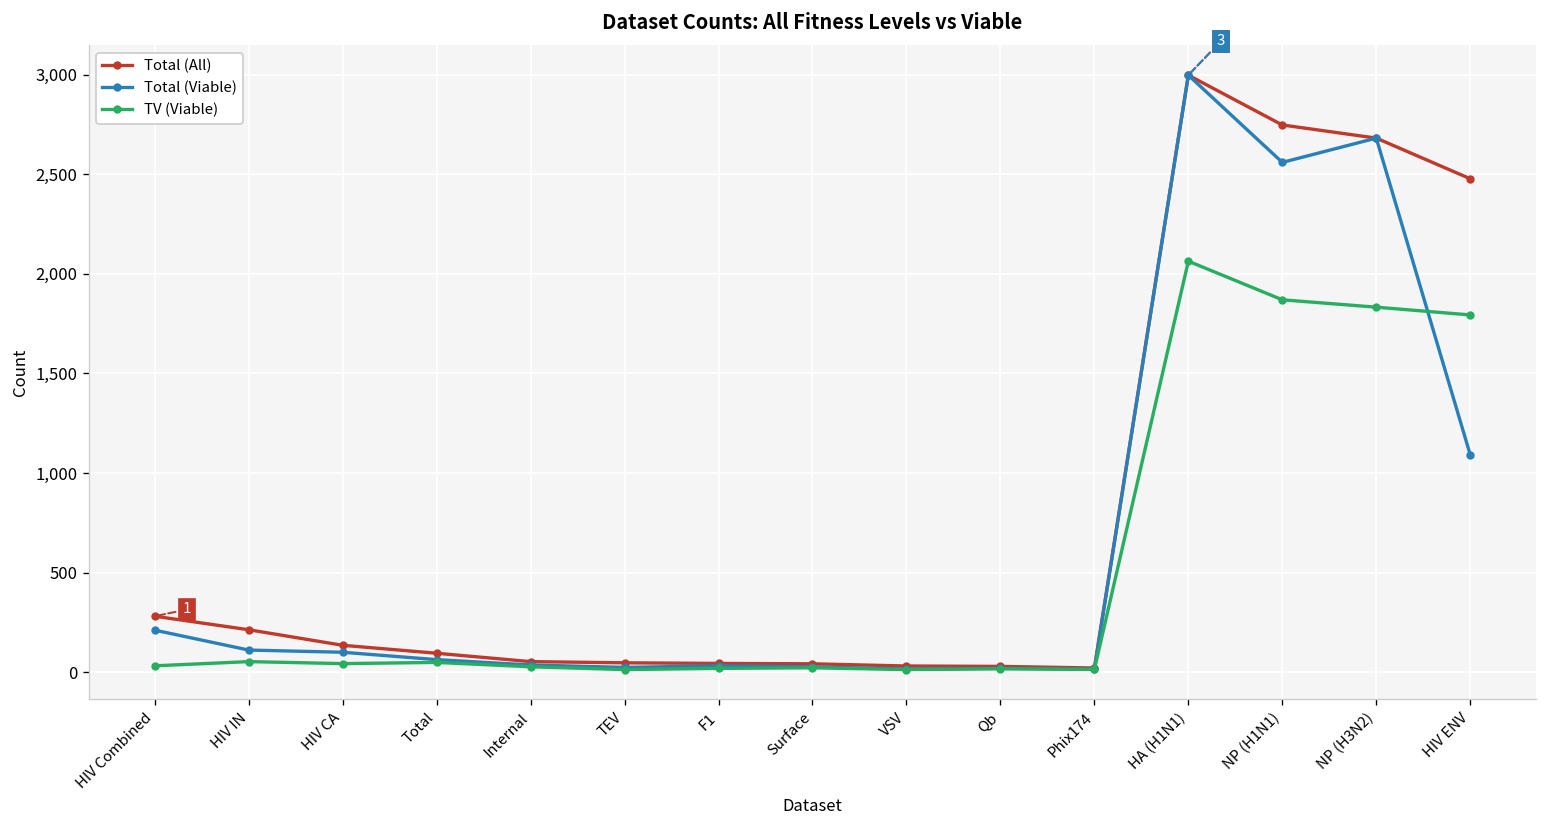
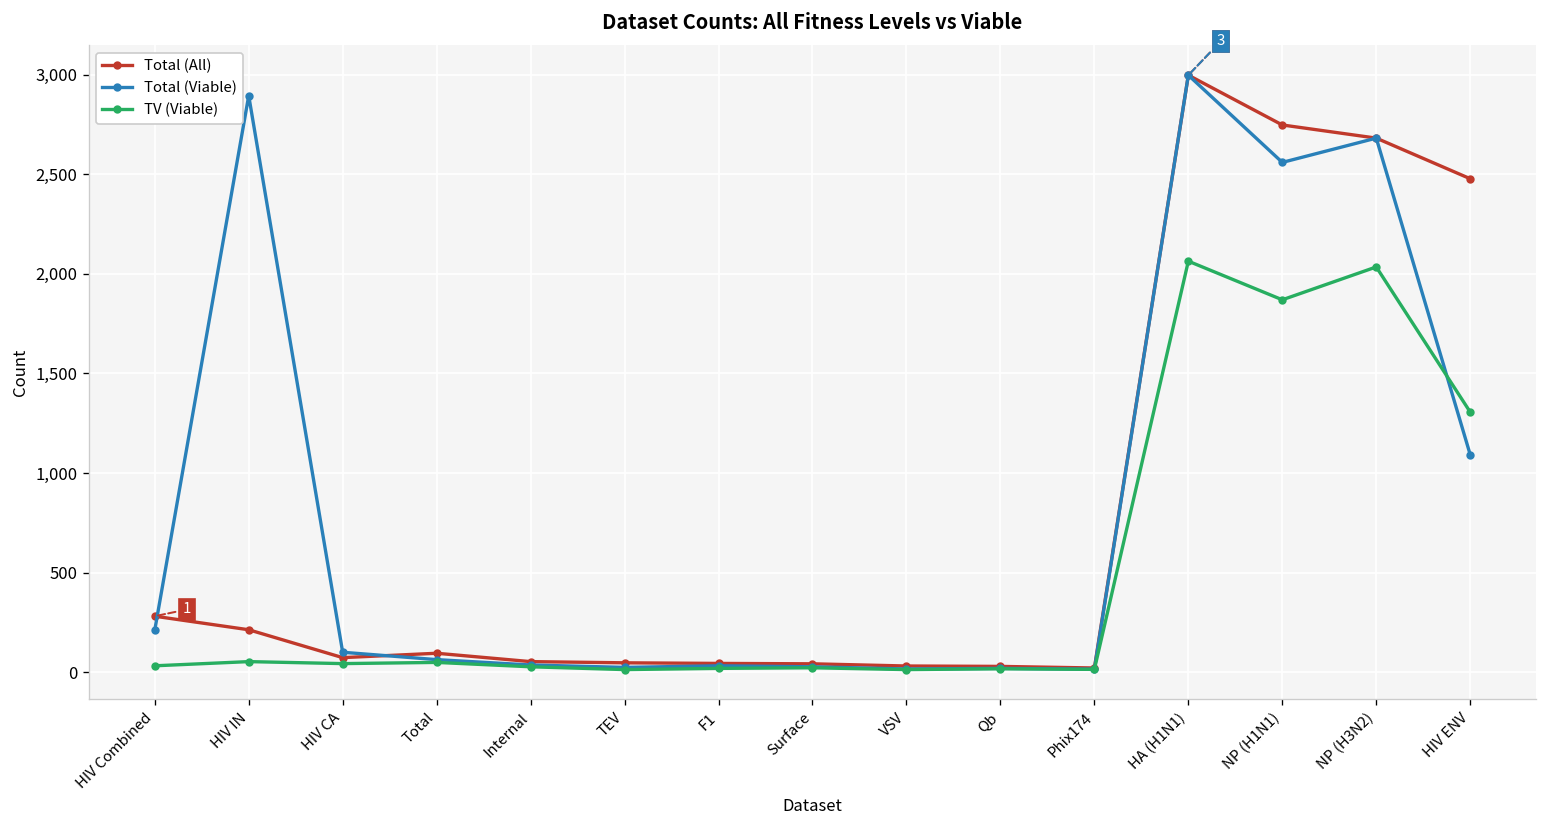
  {
    "Total (All)": {
      "HIV IN": "210",
-     "HIV CA": "140",
+     "HIV CA": "70",
      "Total": "100",
      "Internal": "50",
      "TEV": "50",
      "NP (H1N1)": "2,750",
      "HIV ENV": "2,480"
    },
    "Total (Viable)": {
      "HIV Combined": "210",
-     "HIV IN": "110",
+     "HIV IN": "2,900",
      "HIV CA": "100",
      "NP (H1N1)": "2,560",
      "HIV ENV": "1,090"
    },
    "TV (Viable)": {
      "HIV Combined": "30",
      "HIV IN": "50",
      "HIV CA": "40",
      "HA (H1N1)": "2,060",
      "NP (H1N1)": "1,870",
-     "NP (H3N2)": "1,830",
-     "HIV ENV": "1,790"
+     "NP (H3N2)": "2,040",
+     "HIV ENV": "1,310"
    }
  }
